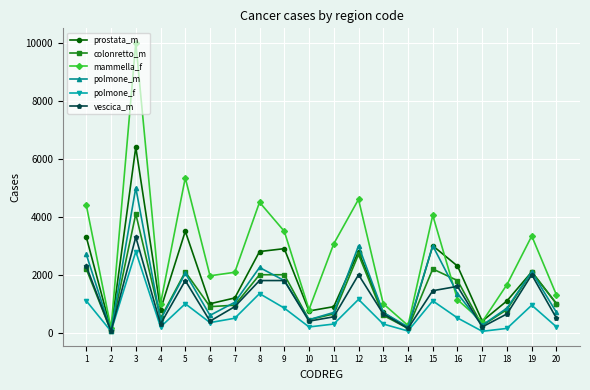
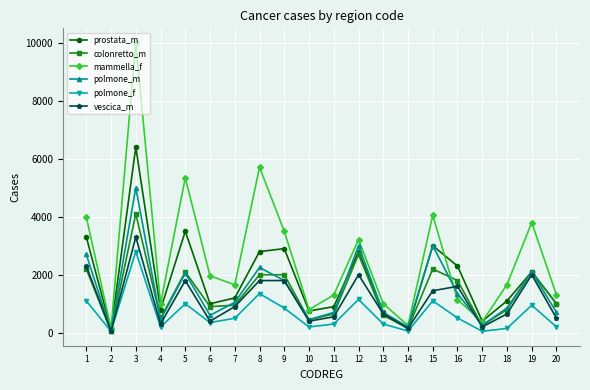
  {
    "mammella_f": {
-     "1": 4400,
+     "1": 4000,
      "4": 1000,
      "5": 5300,
      "6": 2000,
-     "7": 2100,
-     "8": 4500,
+     "7": 1700,
+     "8": 5700,
      "9": 3500,
-     "11": 3100,
-     "12": 4600,
+     "11": 1300,
+     "12": 3200,
      "13": 1000,
      "15": 4100,
      "16": 1100,
      "18": 1700,
-     "19": 3300,
+     "19": 3800,
      "20": 1300
    },
    "vescica_m": {
      "1": 2300,
      "3": 3300,
      "4": 300,
      "5": 1800,
      "8": 1800,
      "11": 600,
      "12": 2000,
      "15": 1400,
      "16": 1600,
      "18": 700,
      "19": 2000,
      "20": 500
    }
  }
